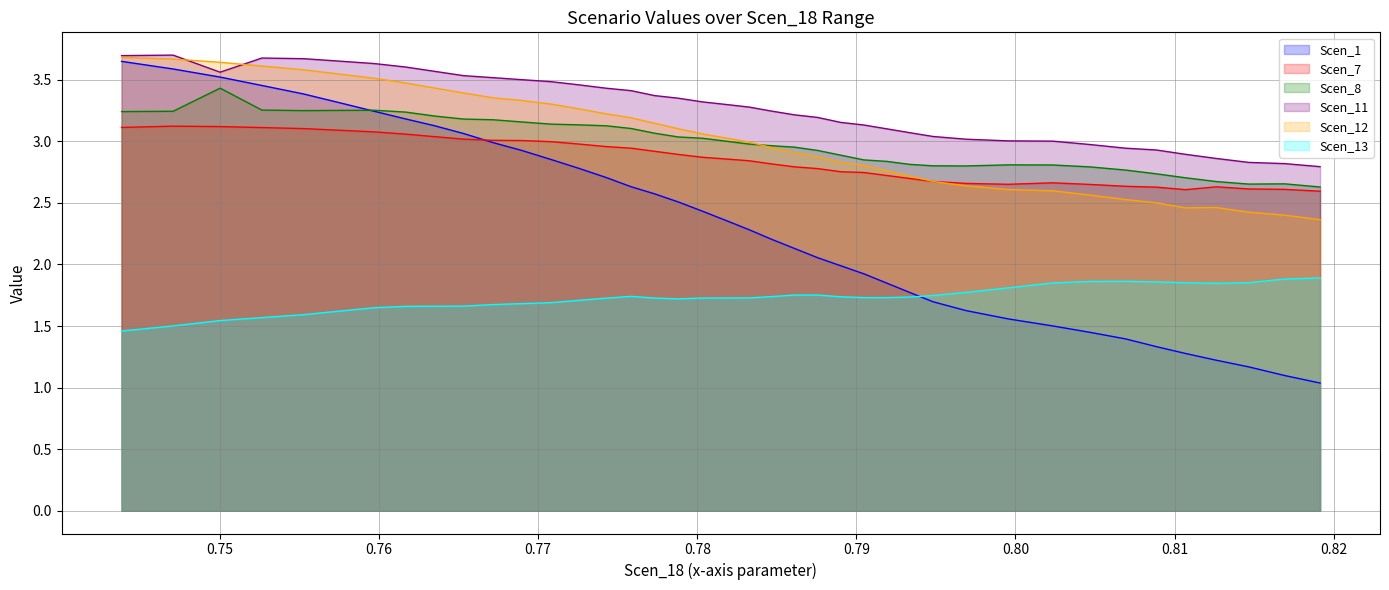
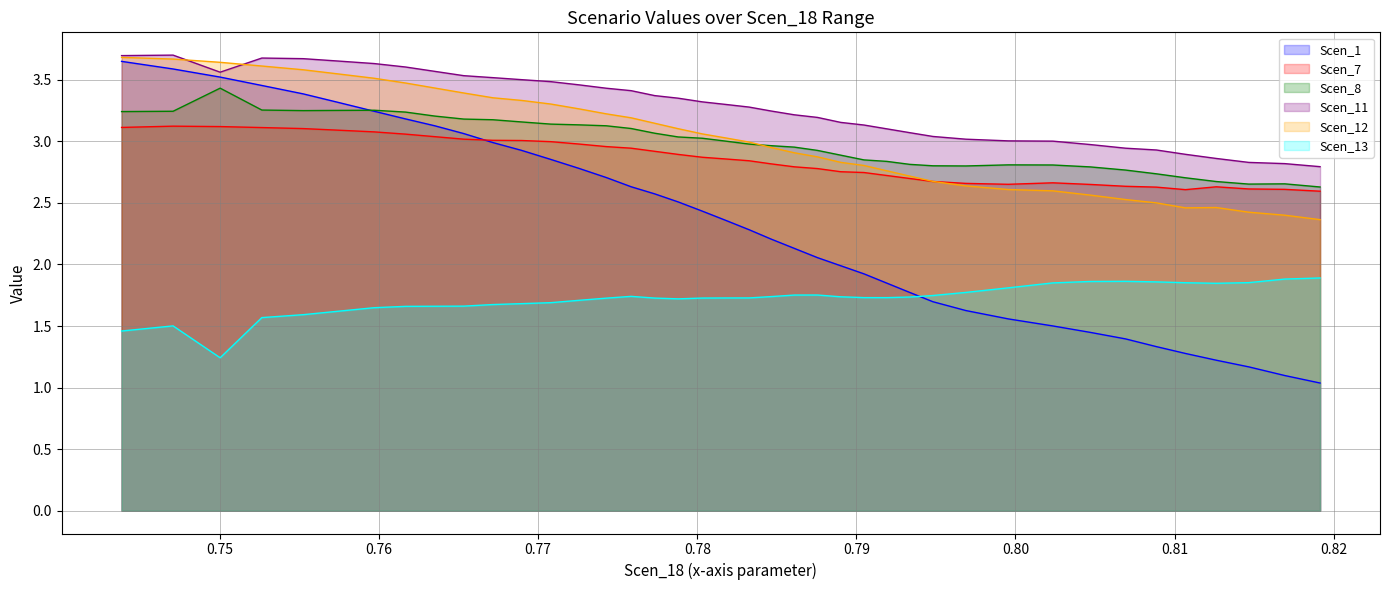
  {
    "Scen_1": {
      "0.75": 3.52
    },
    "Scen_7": {
      "0.75": 3.12
    },
    "Scen_8": {
      "0.75": 3.43
    },
    "Scen_11": {
      "0.75": 3.56
    },
    "Scen_12": {
      "0.75": 3.64
    },
    "Scen_13": {
-     "0.75": 1.54
+     "0.75": 1.24
    }
  }
